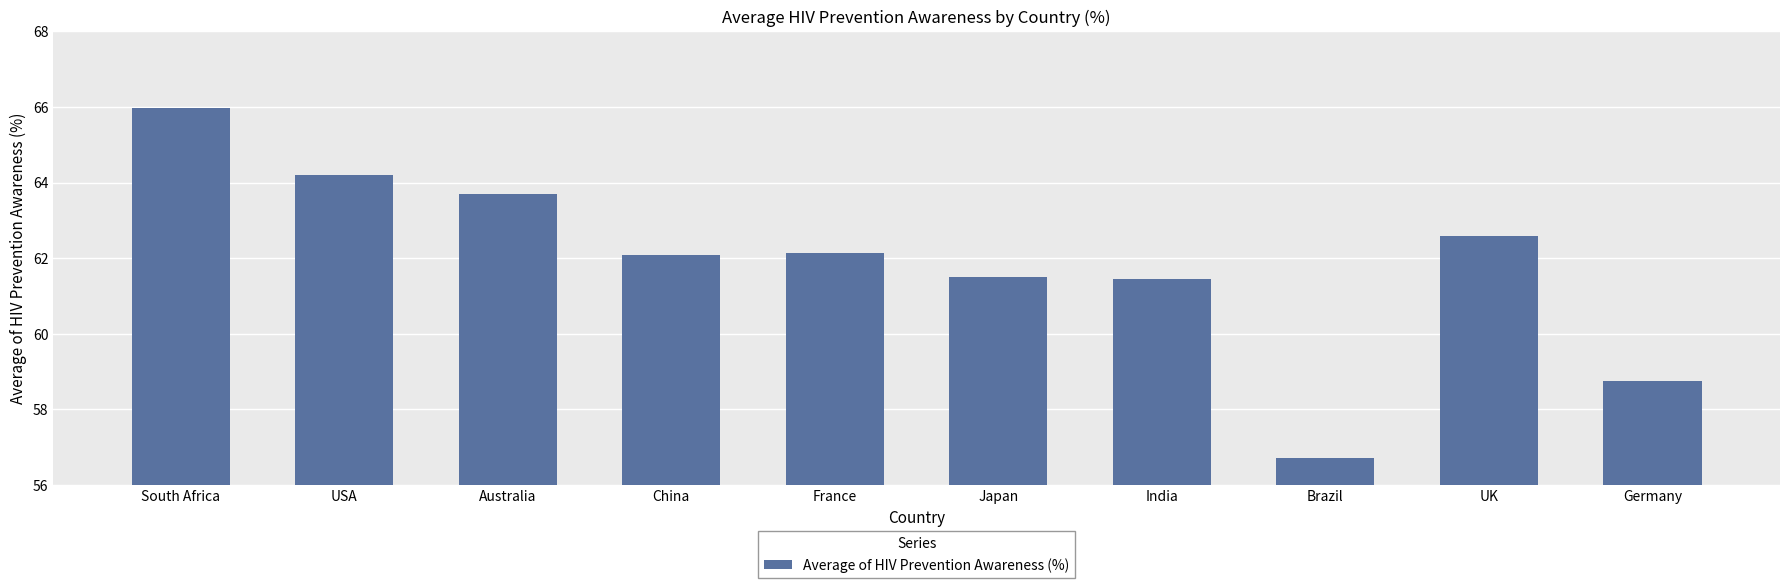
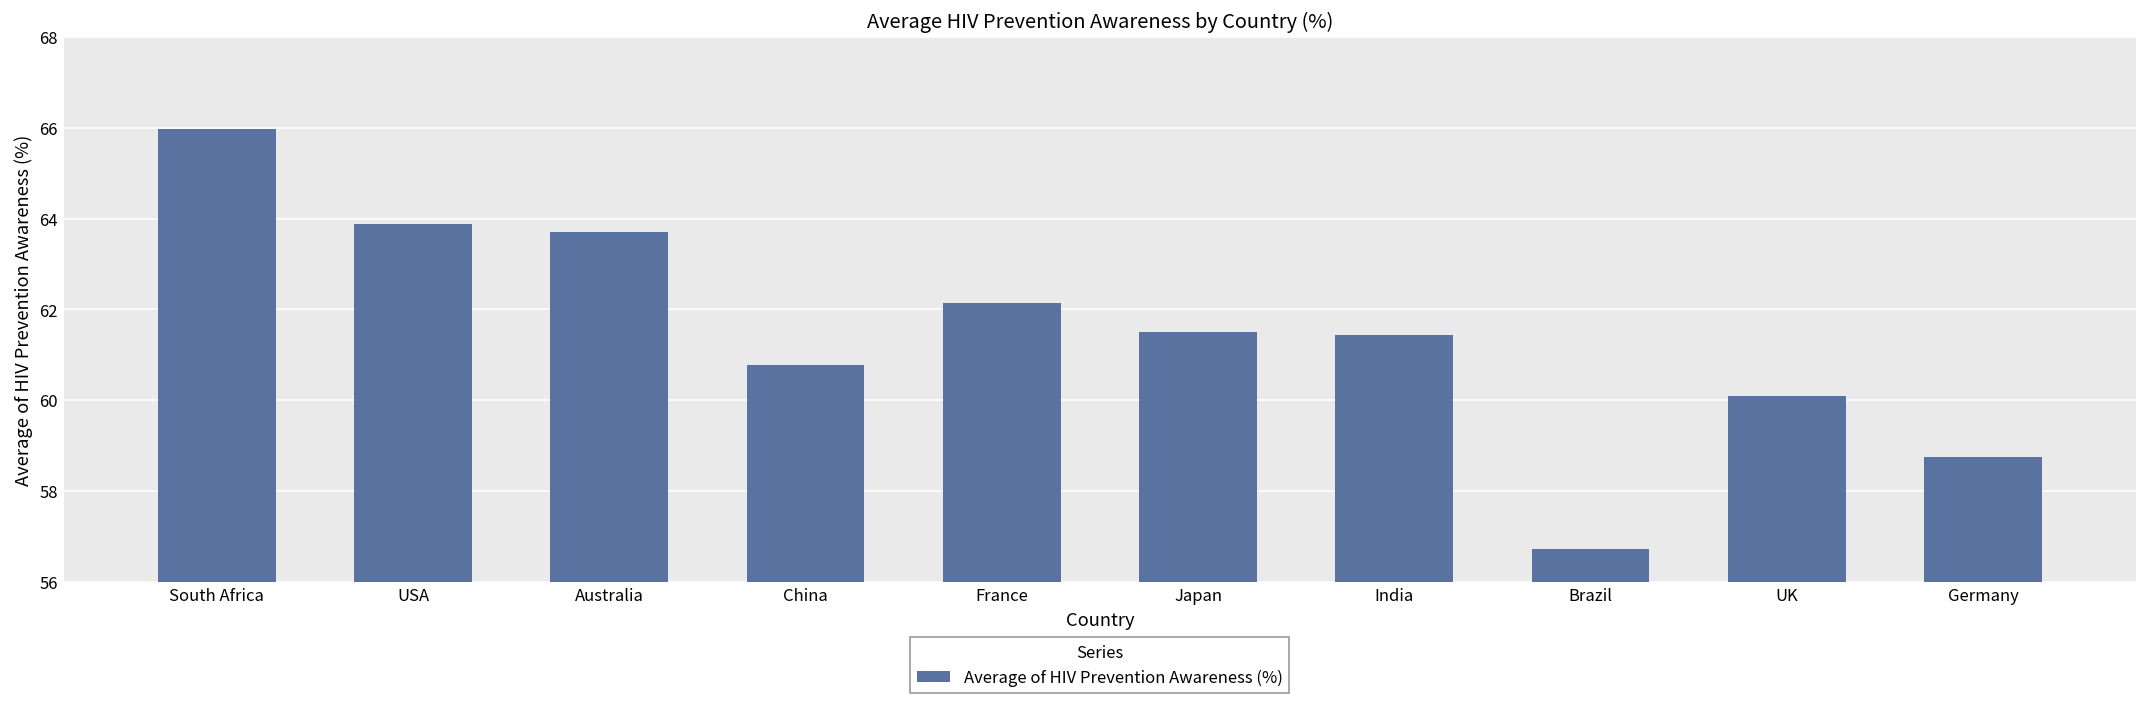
  {
    "South Africa": 66.0,
-   "USA": 64.2,
+   "USA": 63.9,
    "Australia": 63.7,
-   "China": 62.1,
+   "China": 60.8,
    "France": 62.1,
    "Japan": 61.5,
    "India": 61.4,
    "Brazil": 56.7,
-   "UK": 62.6,
+   "UK": 60.1,
    "Germany": 58.8
  }
